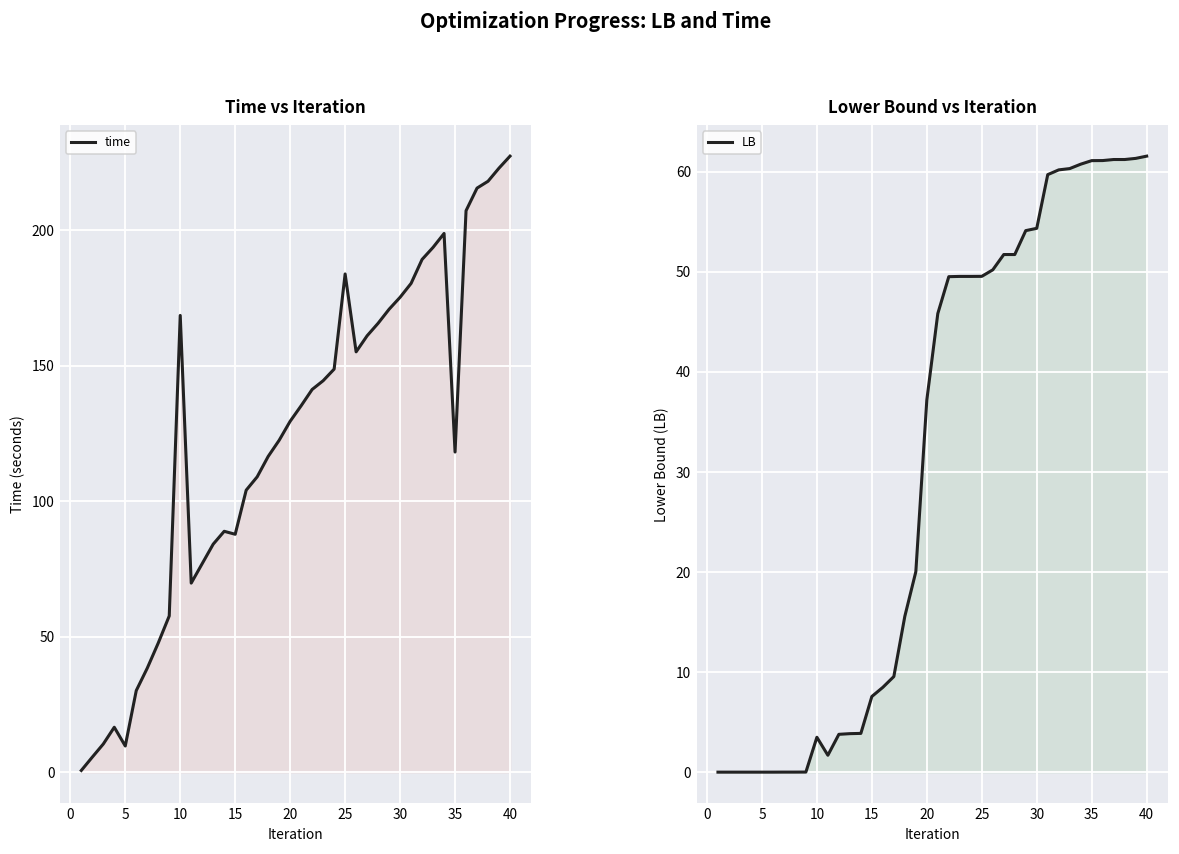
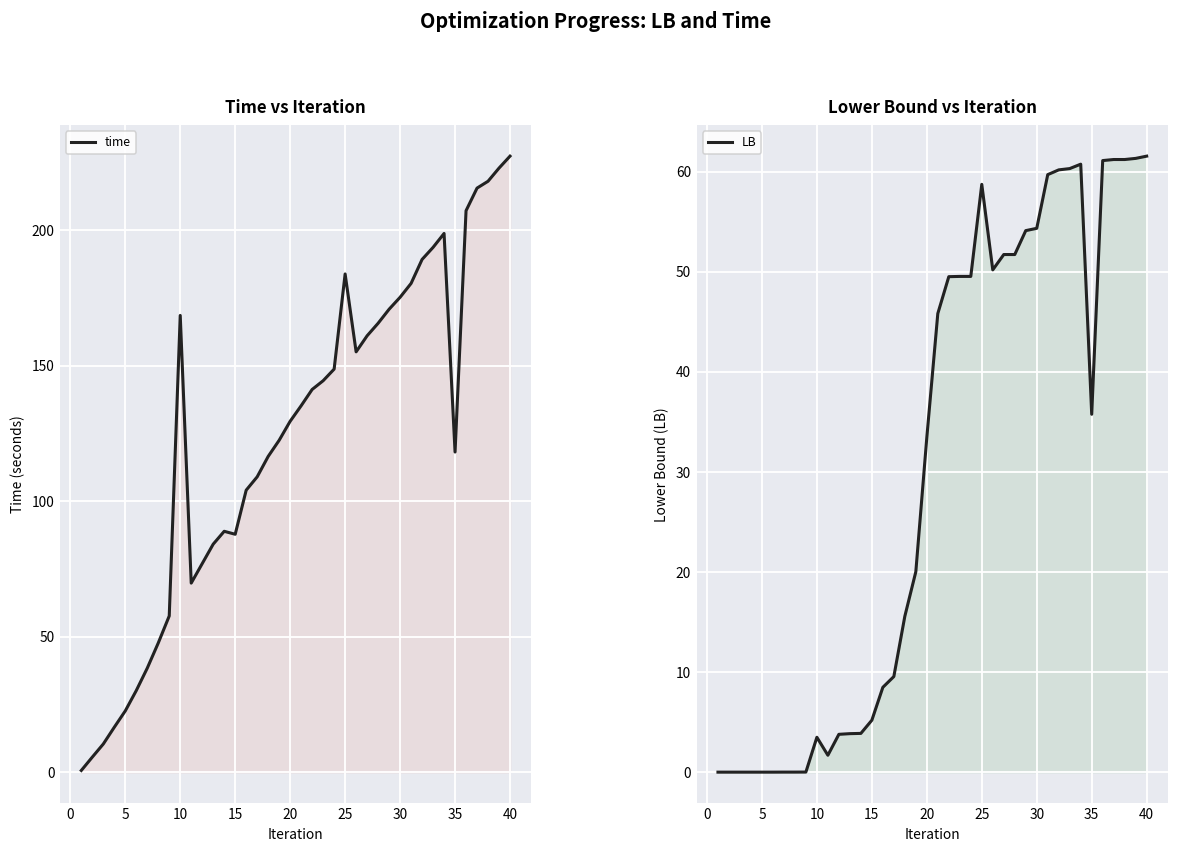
  {
    "Time vs Iteration": {
-     "5": 10,
+     "5": 23,
      "10": 169,
      "15": 88,
      "20": 129,
      "25": 184,
      "30": 175,
      "35": 118,
      "40": 227
    },
    "Lower Bound vs Iteration": {
      "5": 0,
      "10": 3,
-     "15": 8,
-     "20": 37,
-     "25": 50,
+     "15": 5,
+     "20": 33,
+     "25": 59,
      "30": 54,
-     "35": 61,
+     "35": 36,
      "40": 62
    }
  }
